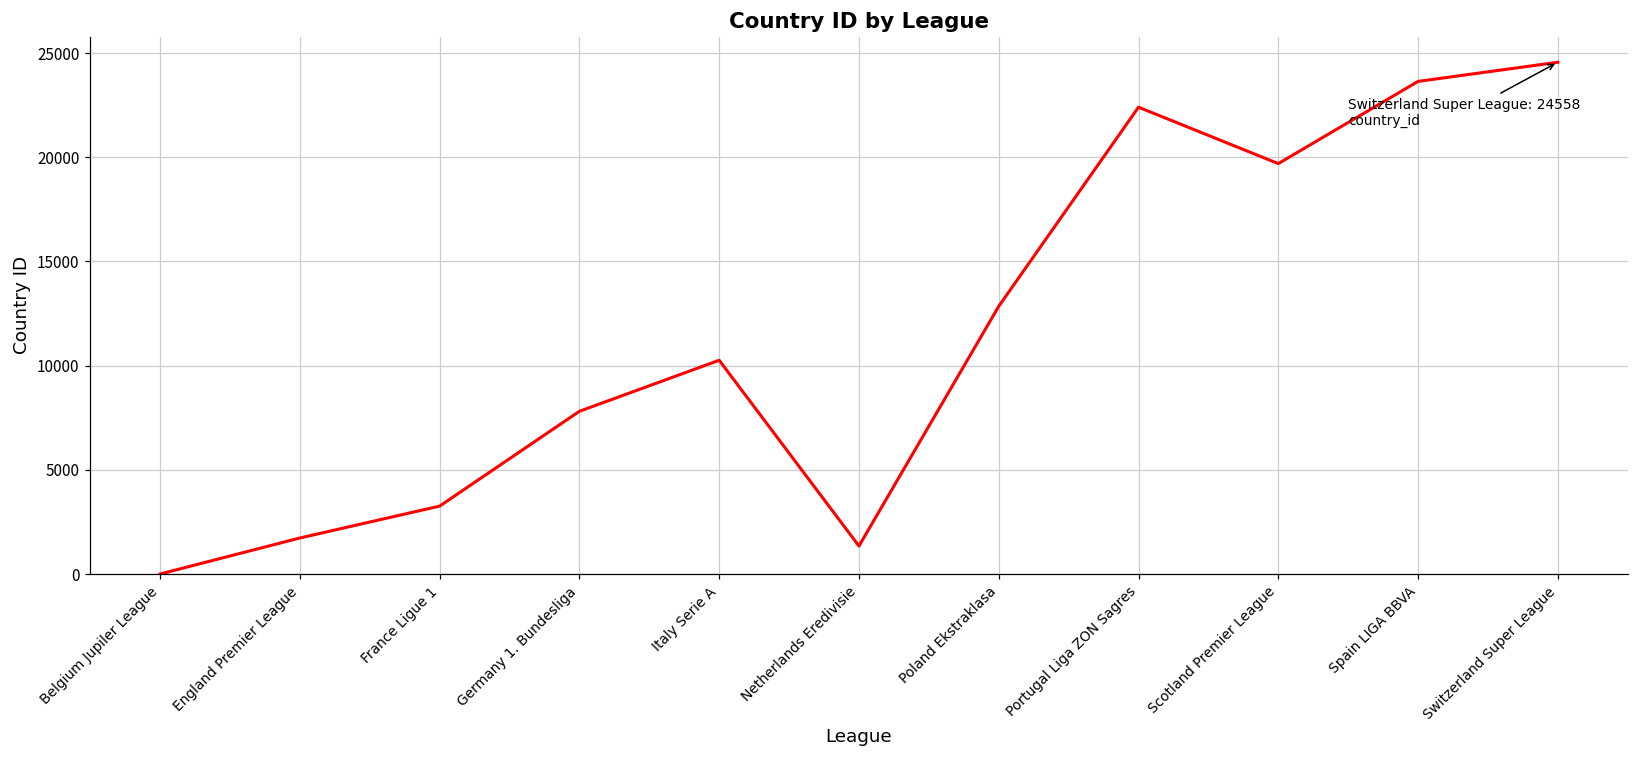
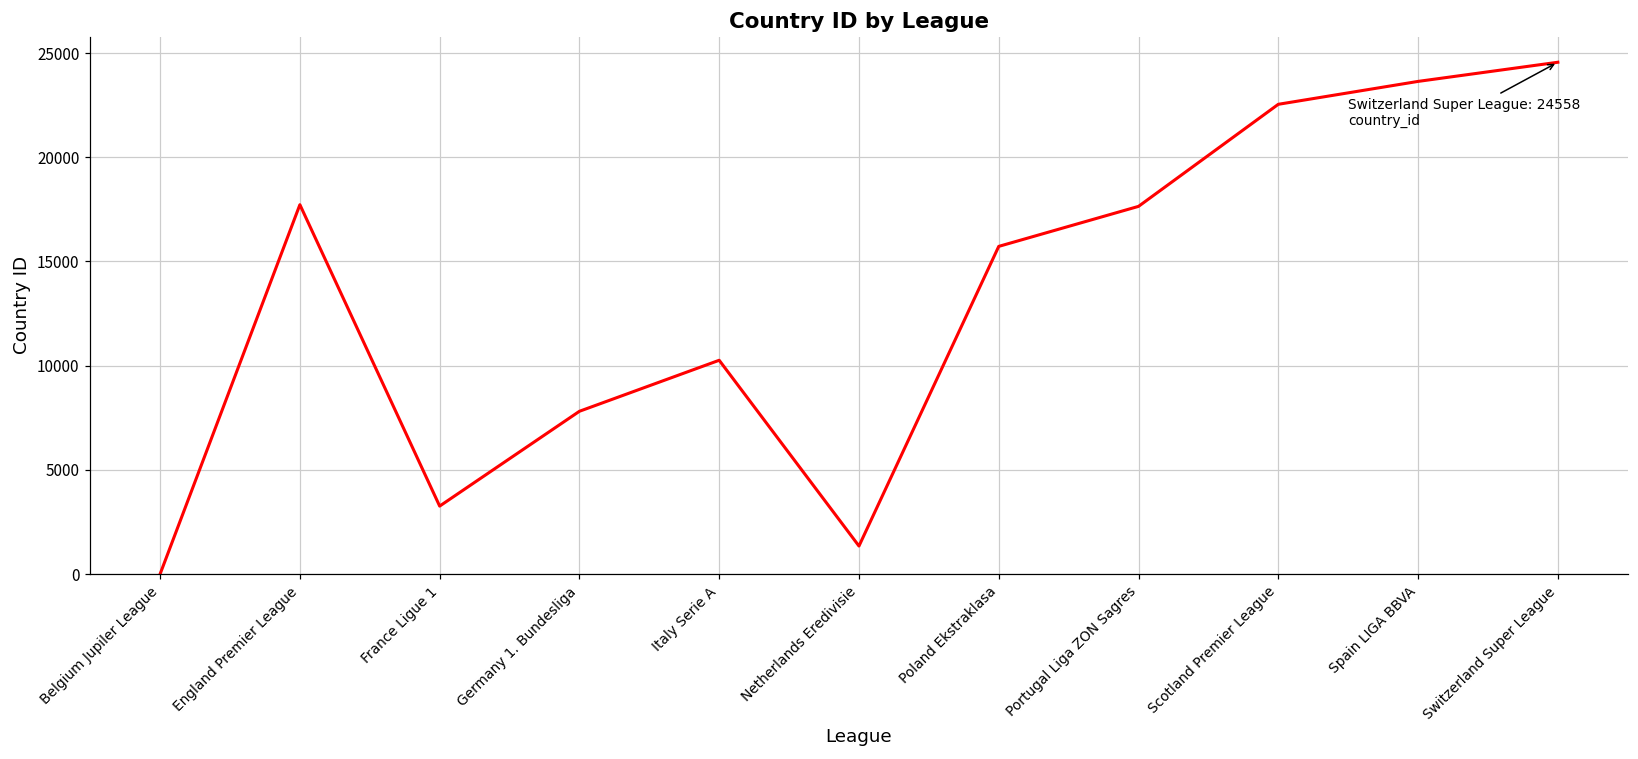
  {
    "Belgium Jupiler League": 0,
-   "England Premier League": 1700,
+   "England Premier League": 17700,
    "France Ligue 1": 3300,
    "Germany 1. Bundesliga": 7800,
    "Italy Serie A": 10300,
    "Netherlands Eredivisie": 1300,
-   "Poland Ekstraklasa": 12800,
-   "Portugal Liga ZON Sagres": 22400,
-   "Scotland Premier League": 19700,
+   "Poland Ekstraklasa": 15700,
+   "Portugal Liga ZON Sagres": 17600,
+   "Scotland Premier League": 22500,
    "Switzerland Super League": 24600
  }
